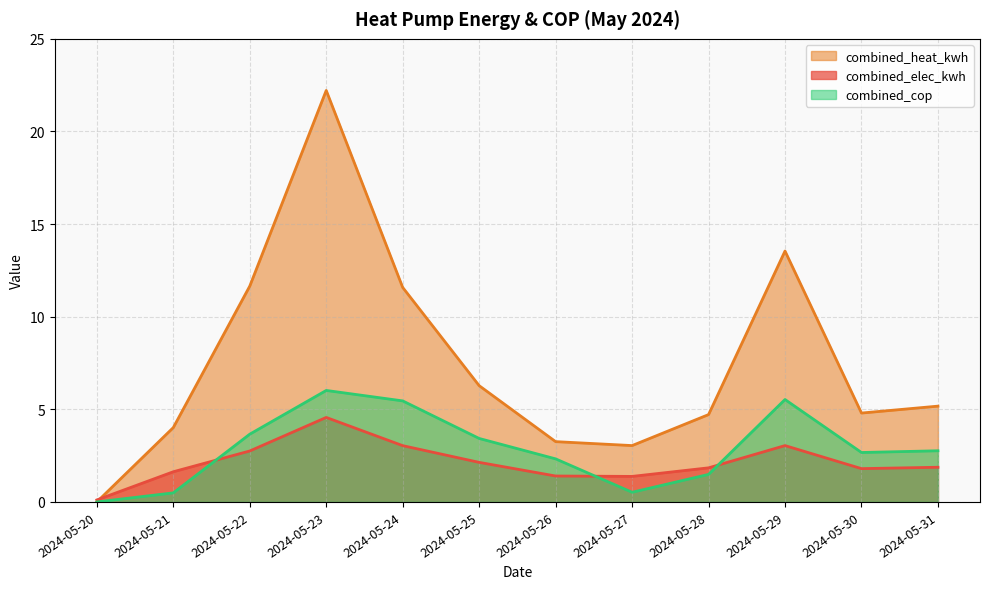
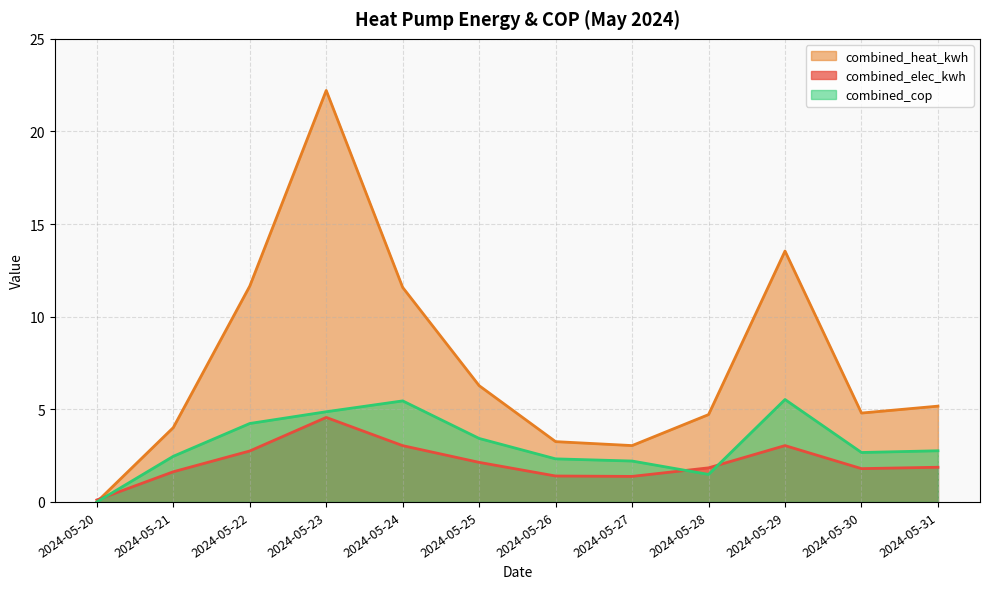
  {
    "combined_cop": {
-     "2024-05-21": 0.5,
-     "2024-05-22": 3.7,
-     "2024-05-23": 6.0,
+     "2024-05-21": 2.5,
+     "2024-05-22": 4.2,
+     "2024-05-23": 4.9,
      "2024-05-24": 5.5,
      "2024-05-25": 3.4,
      "2024-05-26": 2.3,
-     "2024-05-27": 0.5,
+     "2024-05-27": 2.2,
      "2024-05-28": 1.5,
      "2024-05-29": 5.5,
      "2024-05-30": 2.7,
      "2024-05-31": 2.8
    }
  }
